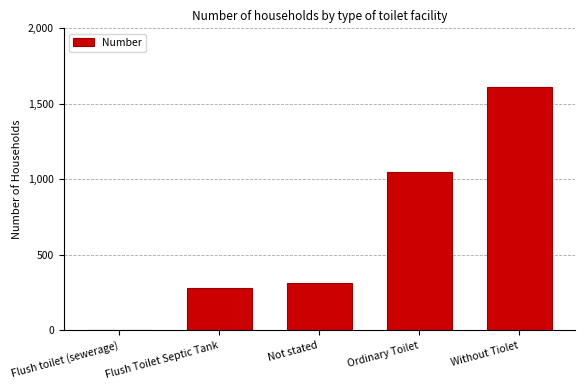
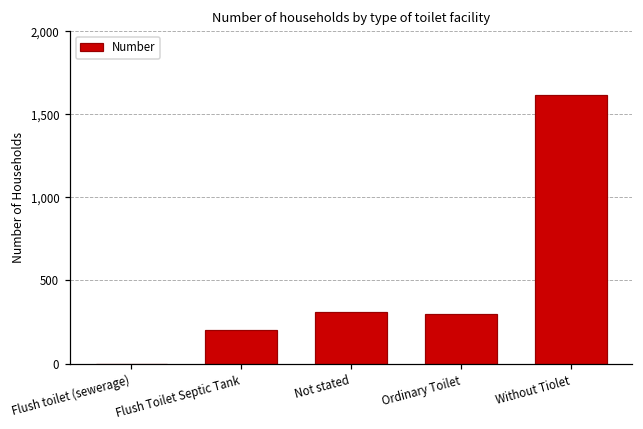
  {
    "Flush toilet (sewerage)": "0",
-   "Flush Toilet Septic Tank": "280",
+   "Flush Toilet Septic Tank": "200",
    "Not stated": "310",
-   "Ordinary Toilet": "1,050",
+   "Ordinary Toilet": "300",
    "Without Tiolet": "1,620"
  }
